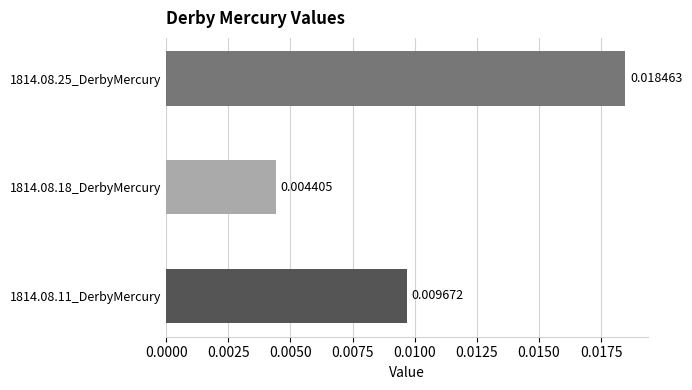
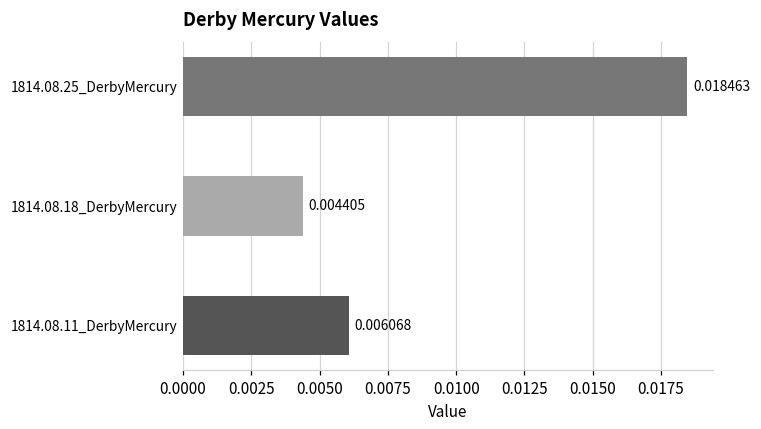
  {
    "1814.08.25_DerbyMercury": 0.018463,
    "1814.08.18_DerbyMercury": 0.004405,
-   "1814.08.11_DerbyMercury": 0.009672
+   "1814.08.11_DerbyMercury": 0.006068
  }
